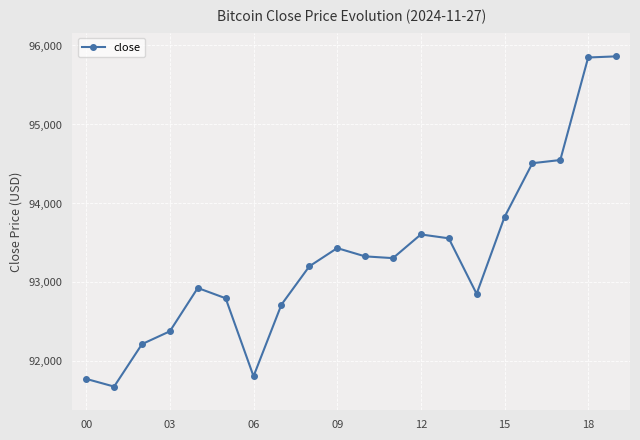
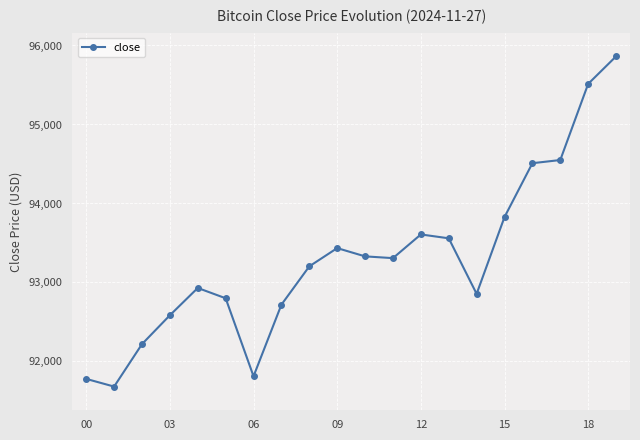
  {
    "00": "91,800",
-   "03": "92,400",
+   "03": "92,600",
    "06": "91,800",
    "09": "93,400",
    "12": "93,600",
    "15": "93,800",
-   "18": "95,800"
+   "18": "95,500"
  }
